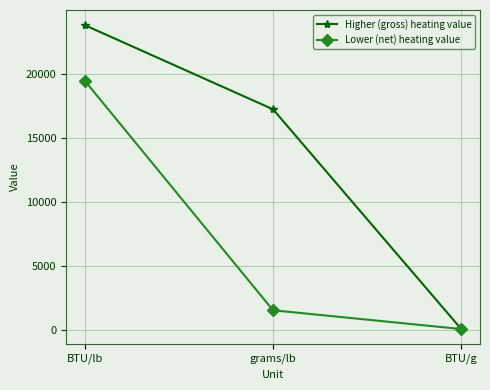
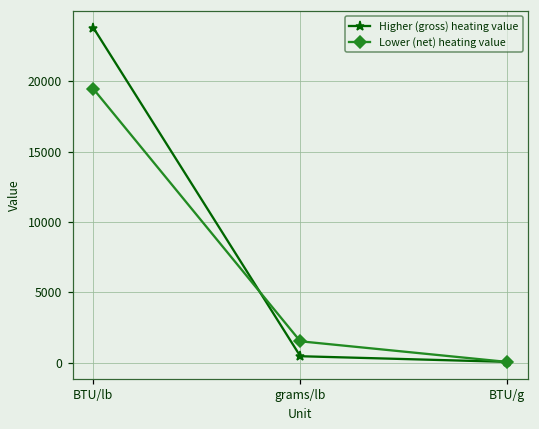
  {
    "Higher (gross) heating value": {
      "BTU/lb": 23800,
-     "grams/lb": 17200
+     "grams/lb": 500
    },
    "Lower (net) heating value": {
      "BTU/lb": 19500,
      "grams/lb": 1500
    }
  }
